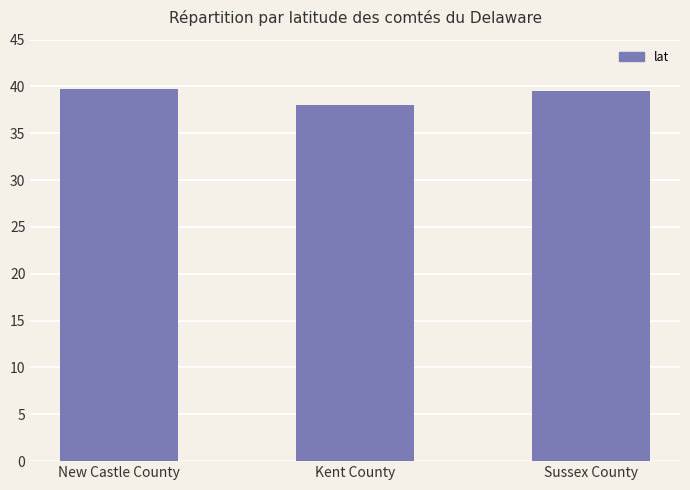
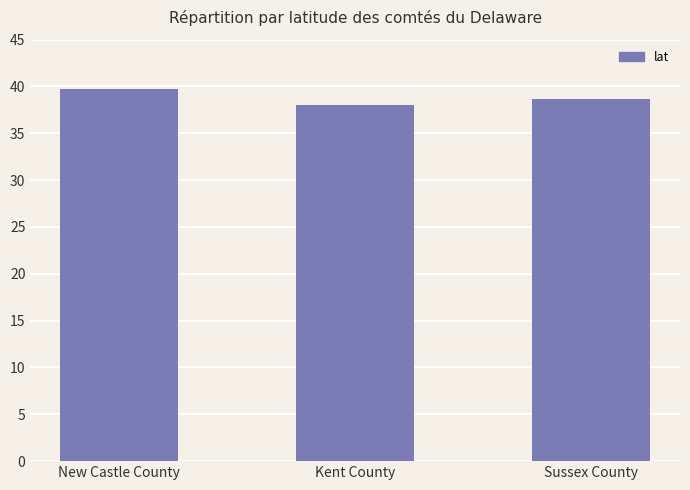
  {
    "New Castle County": 40,
    "Kent County": 38,
-   "Sussex County": 40
+   "Sussex County": 39
  }
